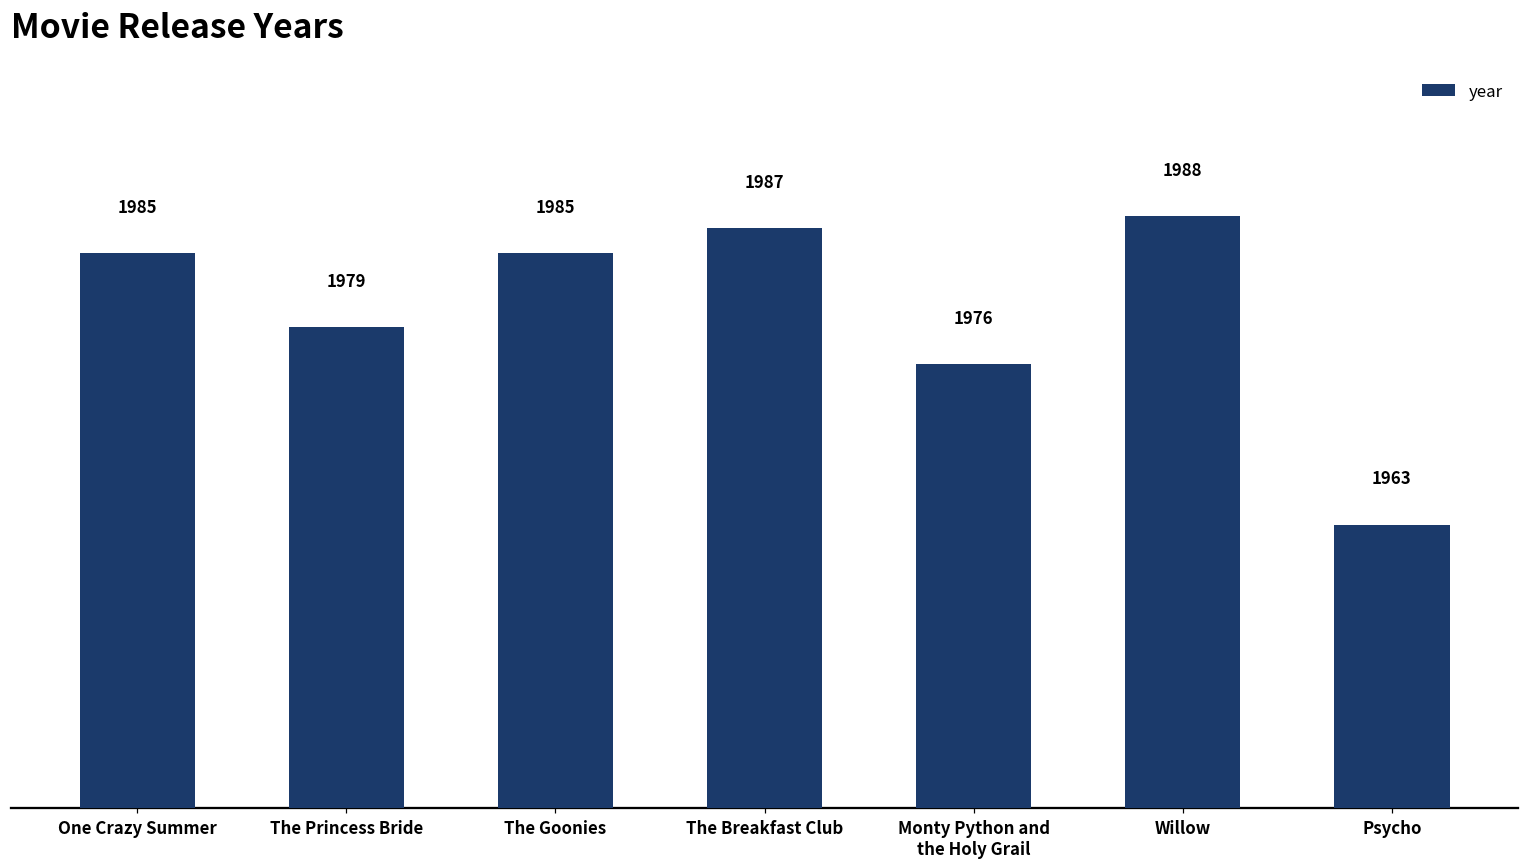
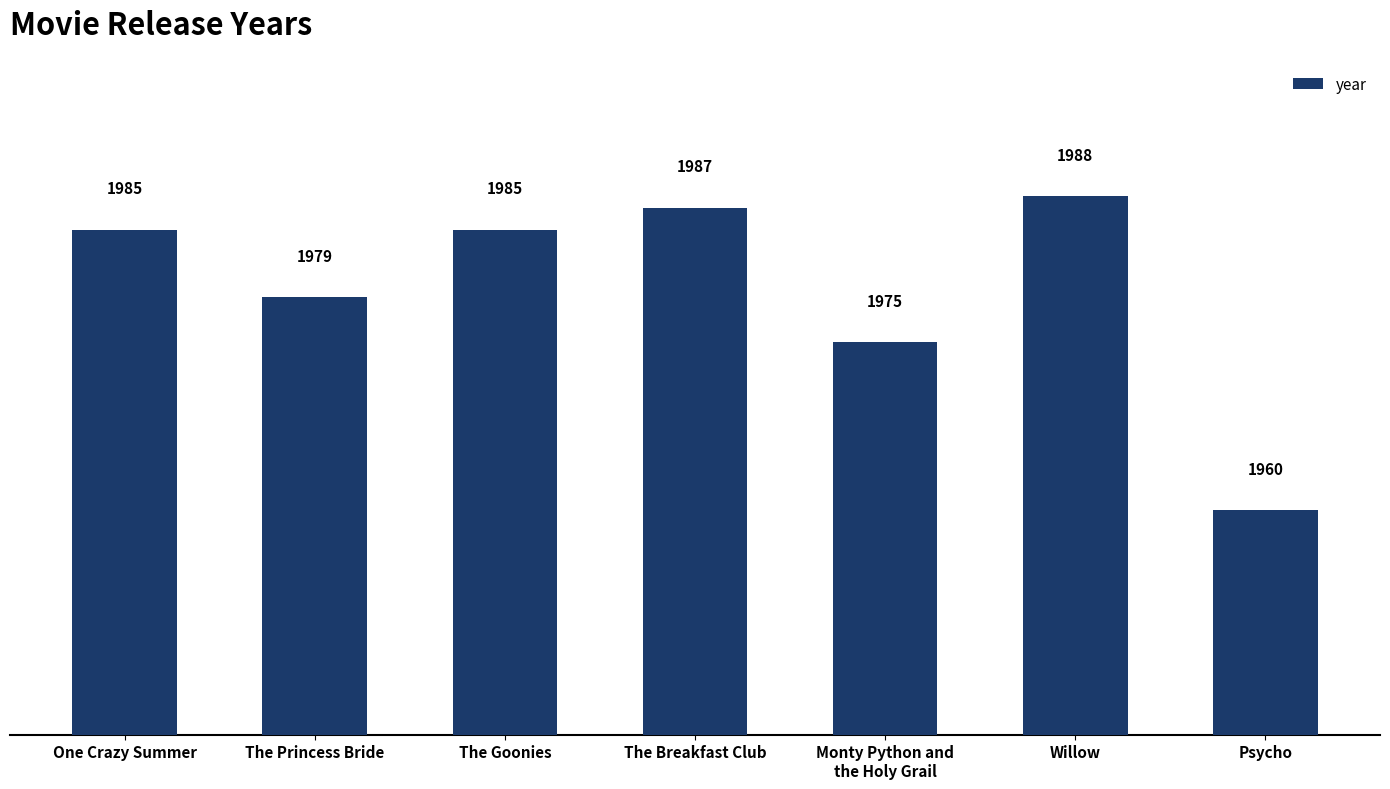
  {
-   "Monty Python and the Holy Grail": 1976,
-   "Psycho": 1963
+   "Monty Python and the Holy Grail": 1975,
+   "Psycho": 1960
  }
